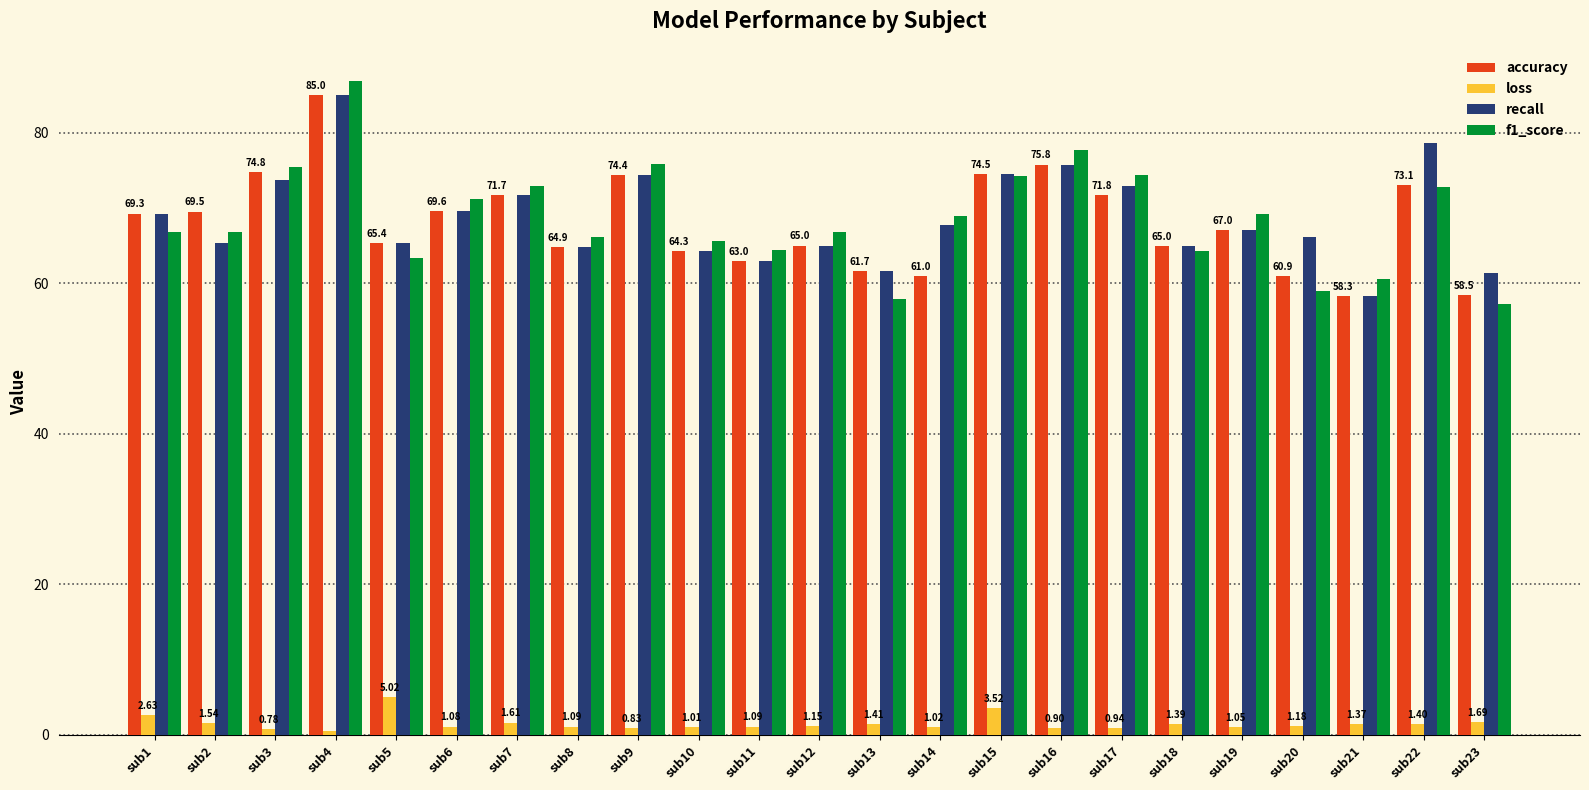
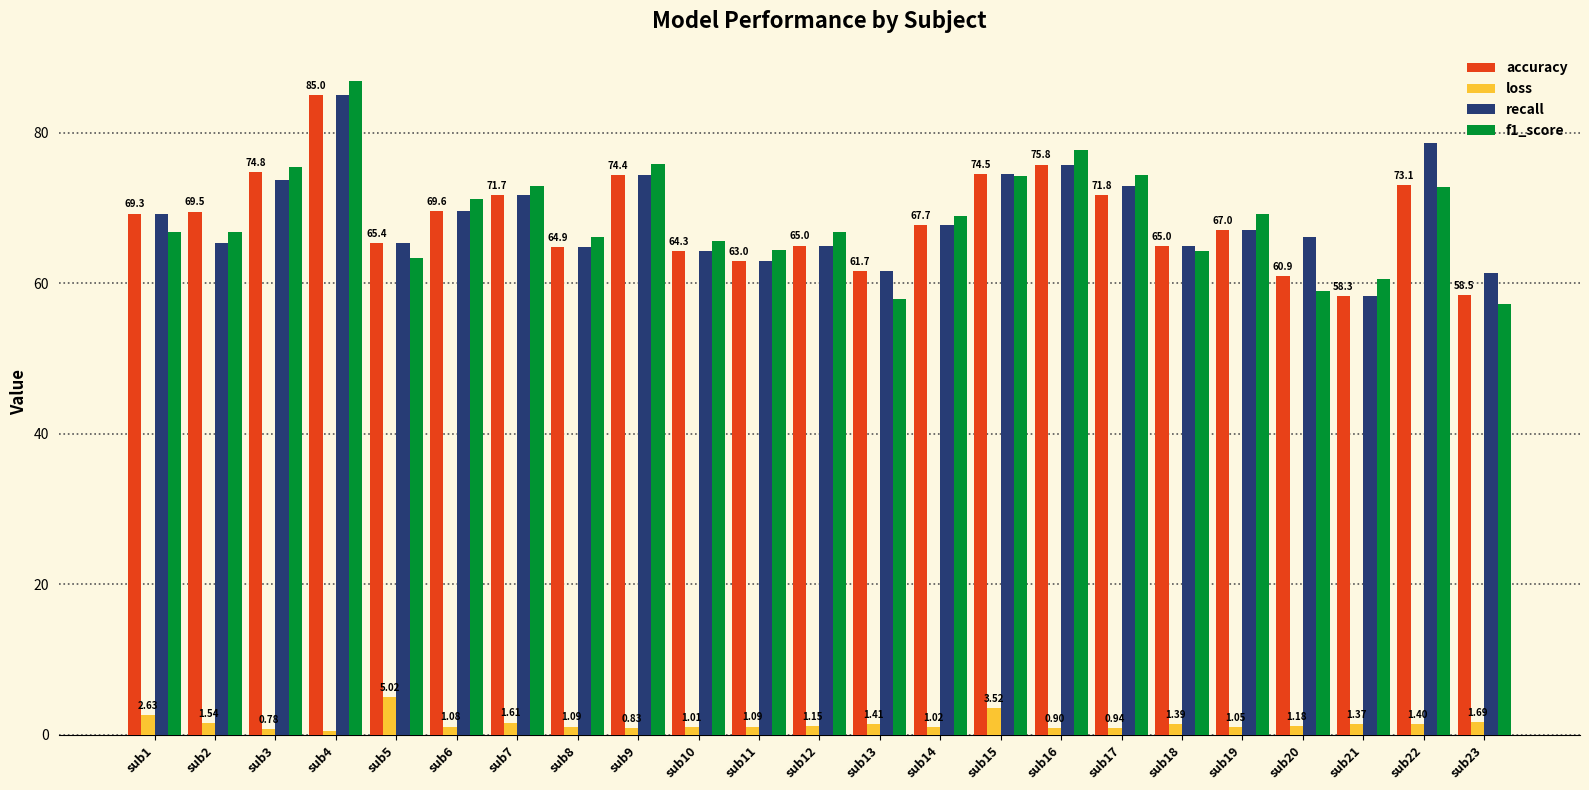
  {
    "accuracy": {
      "sub1": 69.3,
      "sub2": 69.5,
      "sub3": 74.8,
      "sub4": 85.0,
      "sub5": 65.4,
      "sub6": 69.6,
      "sub7": 71.7,
      "sub8": 64.9,
      "sub9": 74.4,
      "sub10": 64.3,
      "sub11": 63.0,
      "sub12": 65.0,
      "sub13": 61.7,
-     "sub14": 61.0,
+     "sub14": 67.7,
      "sub15": 74.5,
      "sub16": 75.8,
      "sub17": 71.8,
      "sub18": 65.0,
      "sub19": 67.0,
      "sub20": 60.9,
      "sub21": 58.3,
      "sub22": 73.1,
      "sub23": 58.5
    },
    "loss": {
      "sub1": 2.63,
      "sub2": 1.54,
      "sub3": 0.78,
      "sub5": 5.02,
      "sub6": 1.08,
      "sub7": 1.61,
      "sub8": 1.09,
      "sub9": 0.83,
      "sub10": 1.01,
      "sub11": 1.09,
      "sub12": 1.15,
      "sub13": 1.41,
      "sub14": 1.02,
      "sub15": 3.52,
      "sub16": 0.90,
      "sub17": 0.94,
      "sub18": 1.39,
      "sub19": 1.05,
      "sub20": 1.18,
      "sub21": 1.37,
      "sub22": 1.40,
      "sub23": 1.69
    },
    "recall": {
      "sub2": 65,
      "sub3": 74,
      "sub17": 73,
      "sub20": 66,
      "sub22": 79,
      "sub23": 61
    },
    "f1_score": {
      "sub1": 67,
      "sub2": 67,
      "sub3": 75,
      "sub4": 87,
      "sub5": 63,
      "sub6": 71,
      "sub7": 73,
      "sub8": 66,
      "sub9": 76,
      "sub10": 66,
      "sub11": 64,
      "sub12": 67,
      "sub13": 58,
      "sub14": 69,
      "sub15": 74,
      "sub16": 78,
      "sub17": 74,
      "sub18": 64,
      "sub19": 69,
      "sub20": 59,
      "sub21": 61,
      "sub22": 73,
      "sub23": 57
    }
  }
